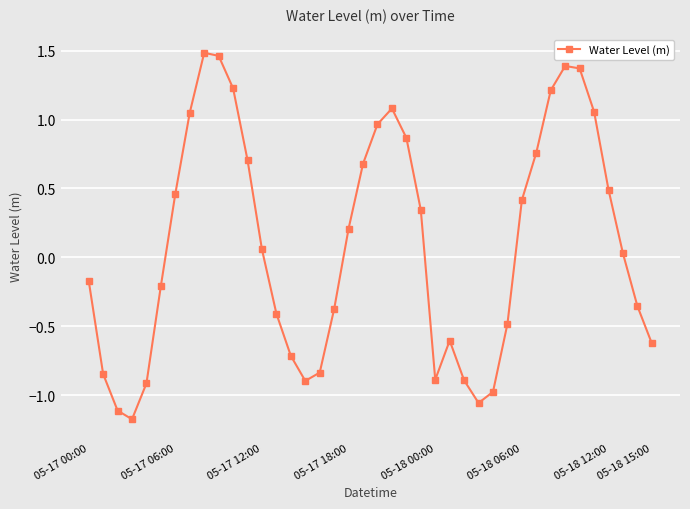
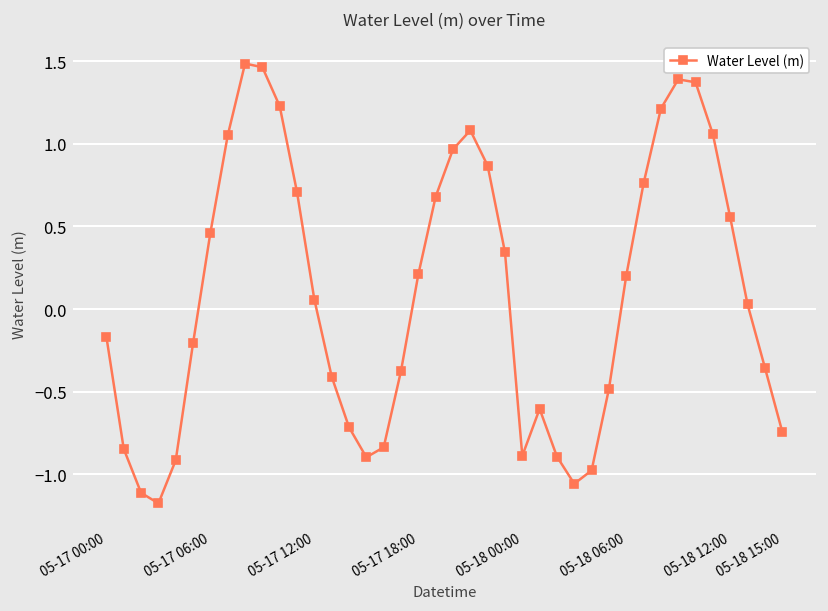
  {
    "05-17 00:00": -0.17,
    "05-17 06:00": 0.46,
    "05-17 12:00": 0.06,
    "05-17 18:00": 0.21,
    "05-18 00:00": -0.89,
-   "05-18 06:00": 0.42,
-   "05-18 12:00": 0.49,
-   "05-18 15:00": -0.62
+   "05-18 06:00": 0.20,
+   "05-18 12:00": 0.55,
+   "05-18 15:00": -0.74
  }
